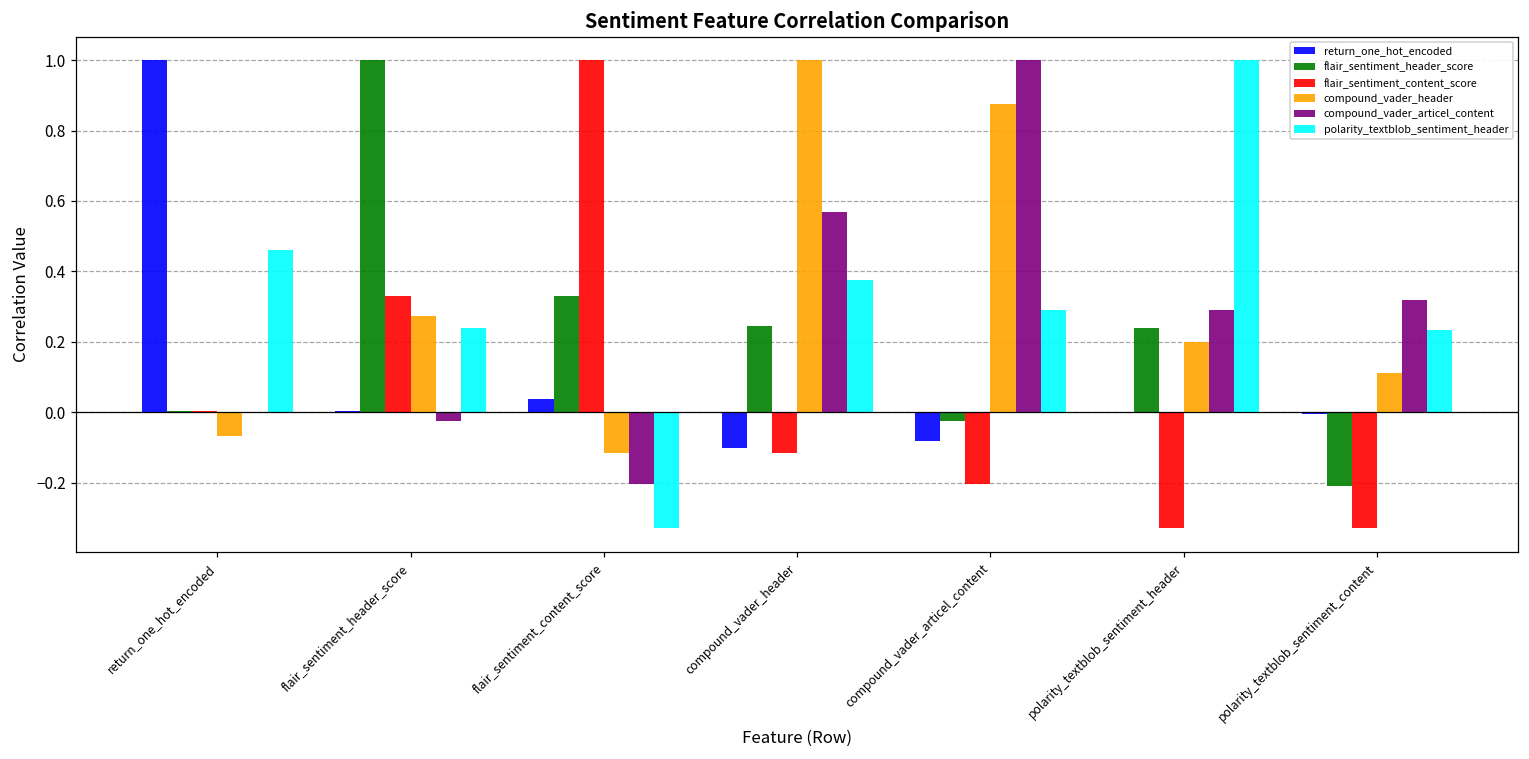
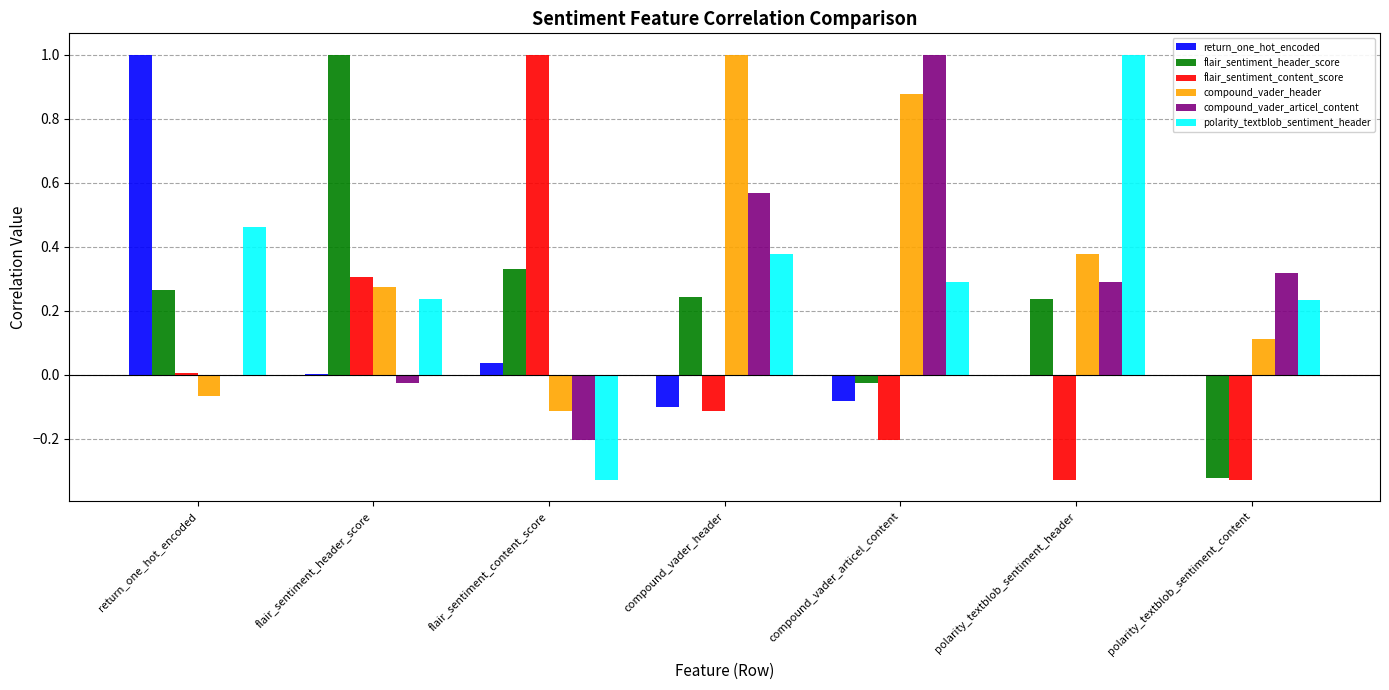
  {
    "return_one_hot_encoded": {
      "return_one_hot_encoded": 1.00,
      "flair_sentiment_content_score": 0.04,
      "compound_vader_header": -0.10,
      "compound_vader_articel_content": -0.08
    },
    "flair_sentiment_header_score": {
-     "return_one_hot_encoded": 0.00,
+     "return_one_hot_encoded": 0.27,
      "flair_sentiment_header_score": 1.00,
      "flair_sentiment_content_score": 0.33,
      "compound_vader_header": 0.24,
      "compound_vader_articel_content": -0.03,
      "polarity_textblob_sentiment_header": 0.24,
-     "polarity_textblob_sentiment_content": -0.21
+     "polarity_textblob_sentiment_content": -0.32
    },
    "flair_sentiment_content_score": {
-     "flair_sentiment_header_score": 0.33,
+     "flair_sentiment_header_score": 0.30,
      "flair_sentiment_content_score": 1.00,
      "compound_vader_header": -0.11,
      "compound_vader_articel_content": -0.20,
      "polarity_textblob_sentiment_header": -0.33,
      "polarity_textblob_sentiment_content": -0.33
    },
    "compound_vader_header": {
      "return_one_hot_encoded": -0.07,
      "flair_sentiment_header_score": 0.27,
      "flair_sentiment_content_score": -0.11,
      "compound_vader_header": 1.00,
      "compound_vader_articel_content": 0.88,
-     "polarity_textblob_sentiment_header": 0.20,
+     "polarity_textblob_sentiment_header": 0.38,
      "polarity_textblob_sentiment_content": 0.11
    },
    "compound_vader_articel_content": {
      "flair_sentiment_header_score": -0.03,
      "flair_sentiment_content_score": -0.20,
      "compound_vader_header": 0.57,
      "compound_vader_articel_content": 1.00,
      "polarity_textblob_sentiment_header": 0.29,
      "polarity_textblob_sentiment_content": 0.32
    },
    "polarity_textblob_sentiment_header": {
      "return_one_hot_encoded": 0.46,
      "flair_sentiment_header_score": 0.24,
      "flair_sentiment_content_score": -0.33,
      "compound_vader_header": 0.38,
      "compound_vader_articel_content": 0.29,
      "polarity_textblob_sentiment_header": 1.00,
      "polarity_textblob_sentiment_content": 0.23
    }
  }
